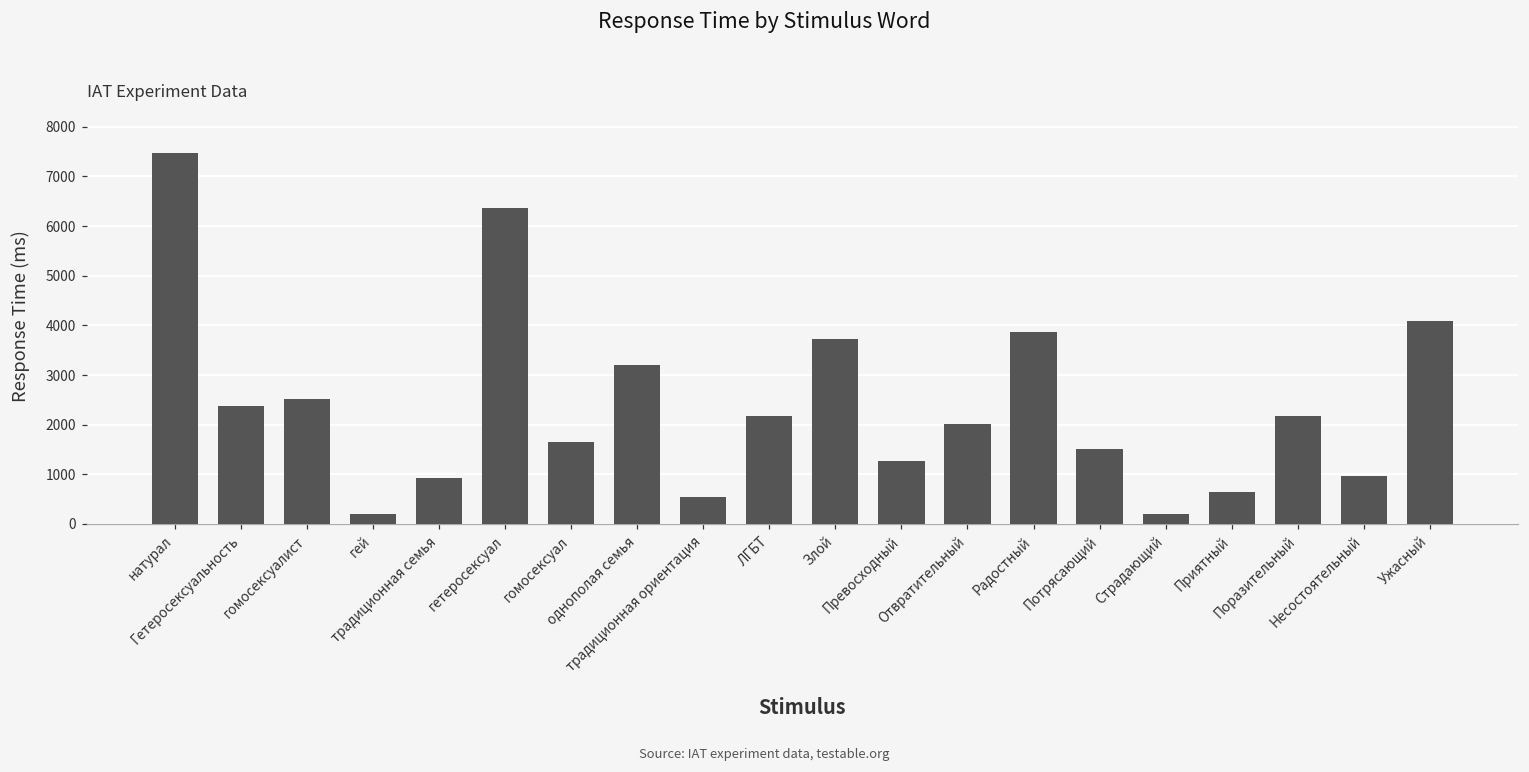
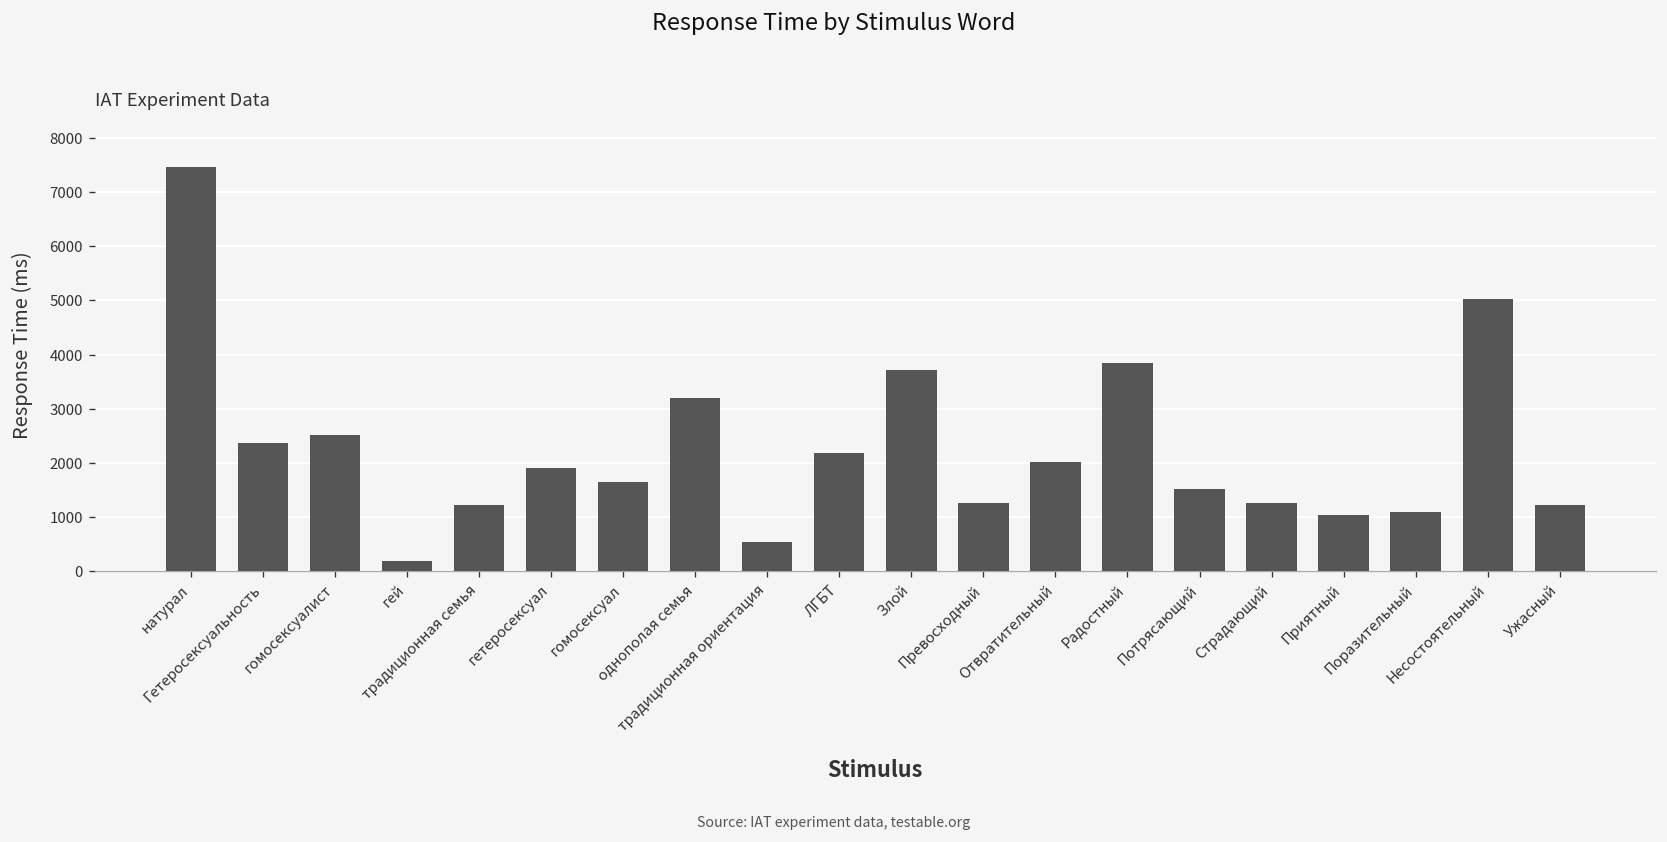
  {
    "натурал": 7500,
    "Гетеросексуальность": 2400,
    "гомосексуалист": 2500,
    "гей": 200,
-   "традиционная семья": 900,
-   "гетеросексуал": 6400,
+   "традиционная семья": 1200,
+   "гетеросексуал": 1900,
    "гомосексуал": 1600,
    "однополая семья": 3200,
    "традиционная ориентация": 500,
    "ЛГБТ": 2200,
    "Злой": 3700,
    "Превосходный": 1300,
    "Отвратительный": 2000,
    "Радостный": 3900,
    "Потрясающий": 1500,
-   "Страдающий": 200,
-   "Приятный": 600,
-   "Поразительный": 2200,
-   "Несостоятельный": 1000,
-   "Ужасный": 4100
+   "Страдающий": 1300,
+   "Приятный": 1000,
+   "Поразительный": 1100,
+   "Несостоятельный": 5000,
+   "Ужасный": 1200
  }
